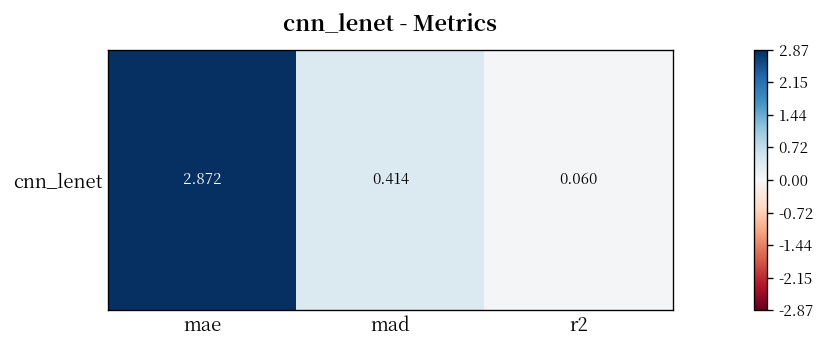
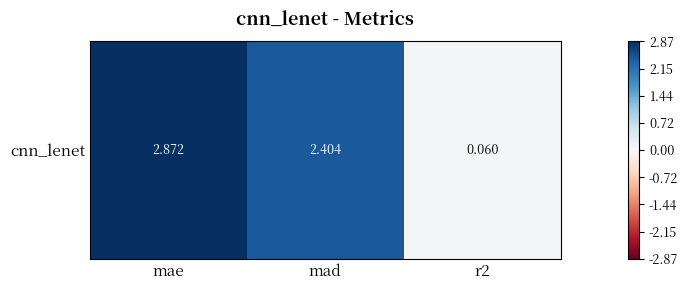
  {
    "cnn_lenet": {
      "mae": 2.872,
-     "mad": 0.414,
+     "mad": 2.404,
      "r2": 0.060
    }
  }
